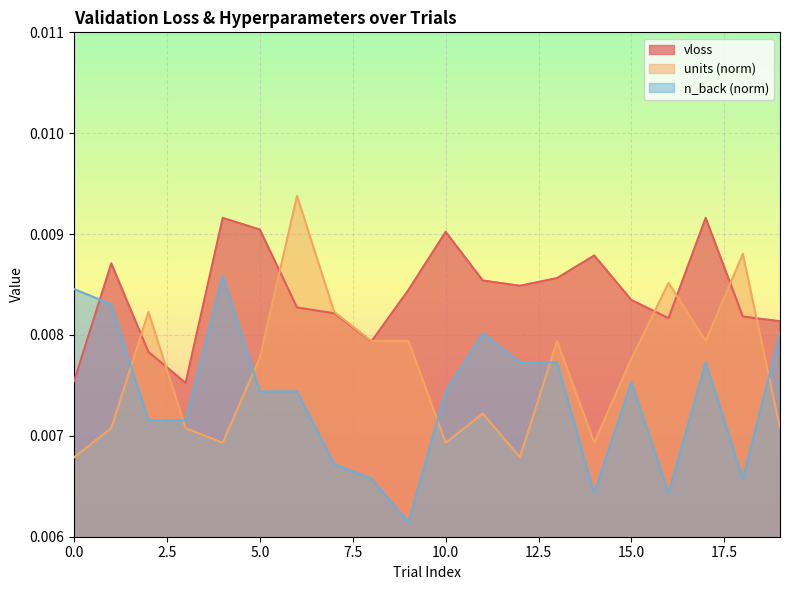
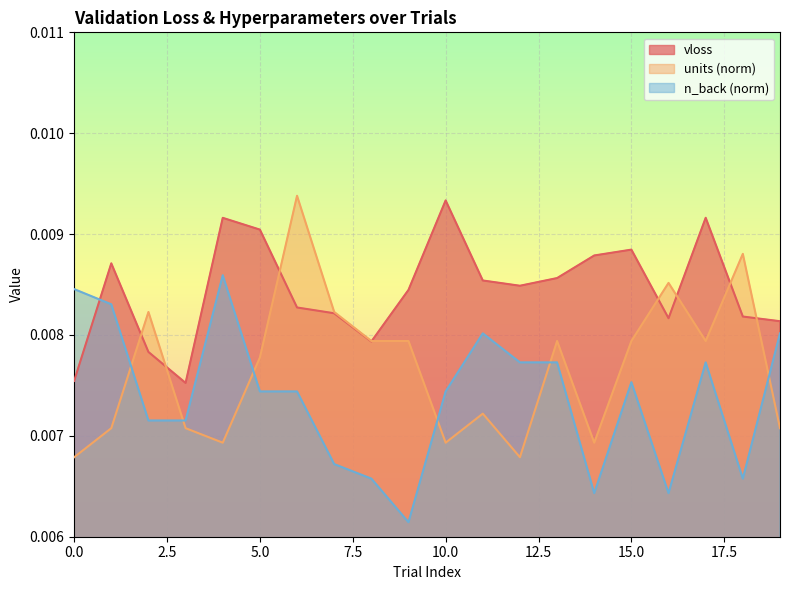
  {
    "vloss": {
      "0.0": 0.00754,
      "5.0": 0.00904,
-     "10.0": 0.00902,
-     "15.0": 0.00835
+     "10.0": 0.00933,
+     "15.0": 0.00885
    },
    "units (norm)": {
      "0.0": 0.00679,
      "5.0": 0.00778,
      "10.0": 0.00693,
-     "15.0": 0.00777
+     "15.0": 0.00794
    },
    "n_back (norm)": {
      "0.0": 0.00845,
      "5.0": 0.00744,
      "10.0": 0.00744,
      "15.0": 0.00753
    }
  }
